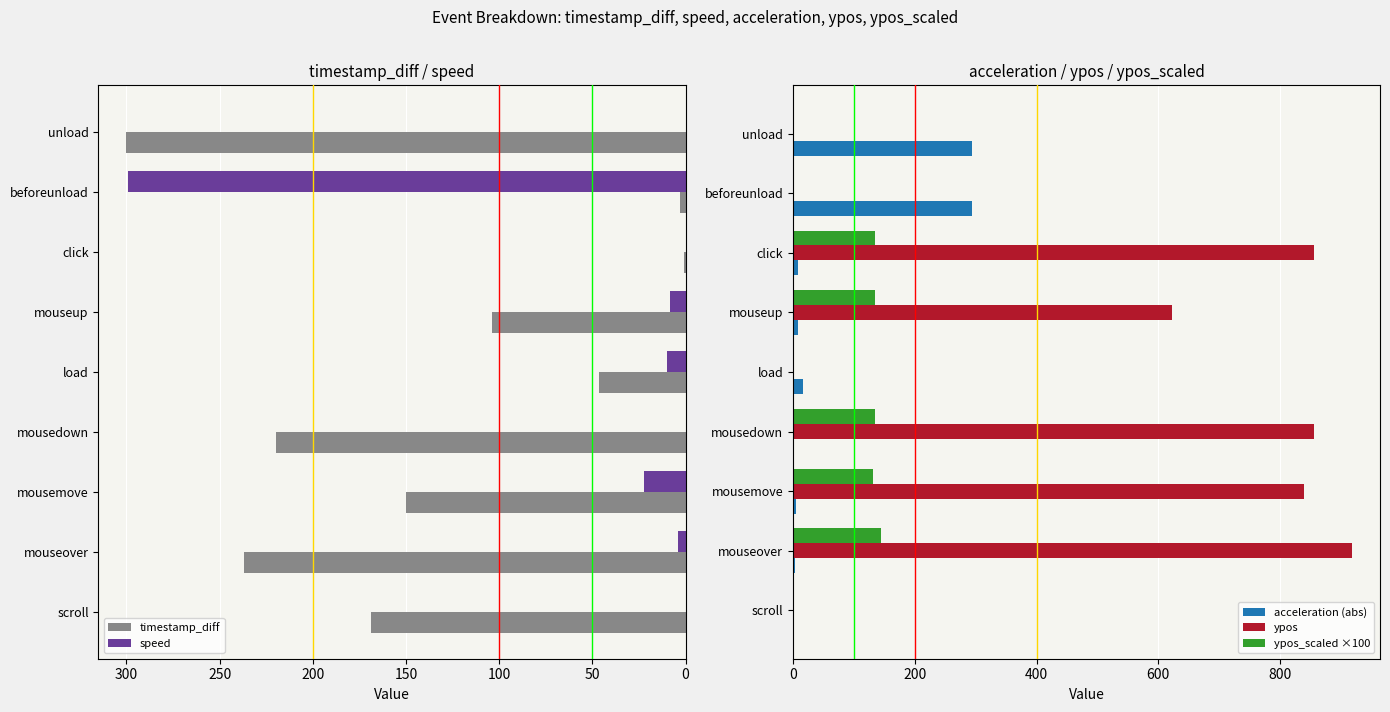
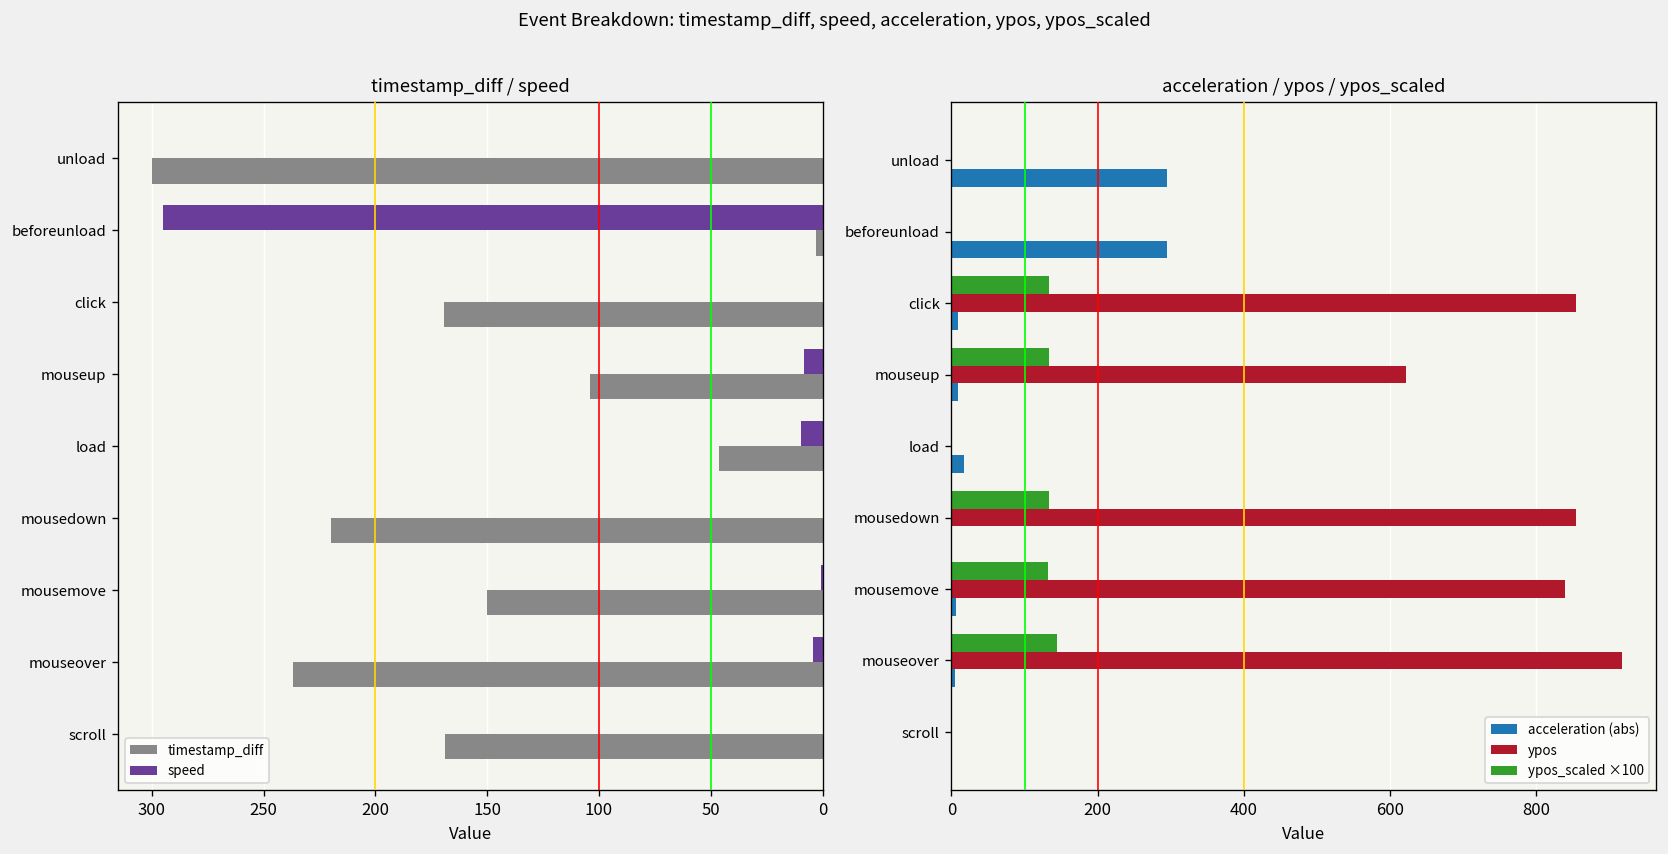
  {
    "timestamp_diff / speed": {
      "timestamp_diff": {
        "unload": 300,
        "beforeunload": 3,
-       "click": 1,
+       "click": 170,
        "mouseup": 104,
        "load": 46,
        "mousedown": 220,
        "mousemove": 150,
        "mouseover": 237,
        "scroll": 169
      },
      "speed": {
        "unload": 0,
-       "beforeunload": 299,
+       "beforeunload": 295,
        "click": 0,
        "mouseup": 9,
        "load": 10,
-       "mousemove": 22,
+       "mousemove": 1,
        "mouseover": 4,
        "scroll": 0
      }
    },
    "acceleration / ypos / ypos_scaled": {
      "acceleration (abs)": {
        "unload": 290,
        "beforeunload": 290,
        "click": 10,
        "mouseup": 10,
        "load": 20,
        "mousemove": 10,
        "mouseover": 0,
        "scroll": 0
      },
      "ypos": {
        "unload": 0,
        "beforeunload": 0,
        "click": 860,
        "mouseup": 620,
        "load": 0,
        "mousedown": 860,
        "mousemove": 840,
        "mouseover": 920,
        "scroll": 0
      },
      "ypos_scaled ×100": {
        "unload": 0,
        "beforeunload": 0,
        "click": 130,
        "mouseup": 130,
        "load": 0,
        "mousedown": 130,
        "mousemove": 130,
        "mouseover": 140,
        "scroll": 0
      }
    }
  }
